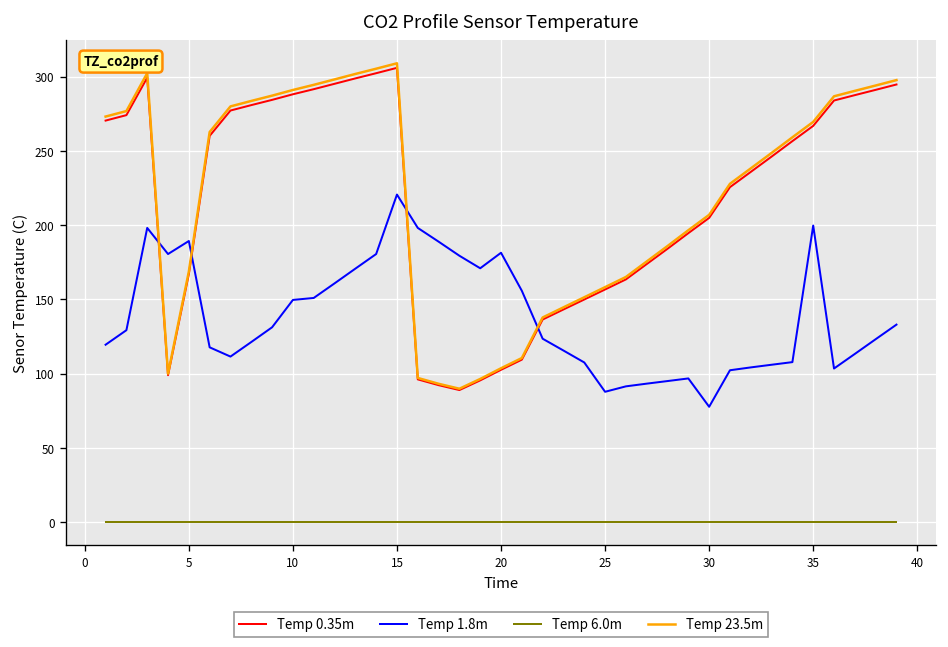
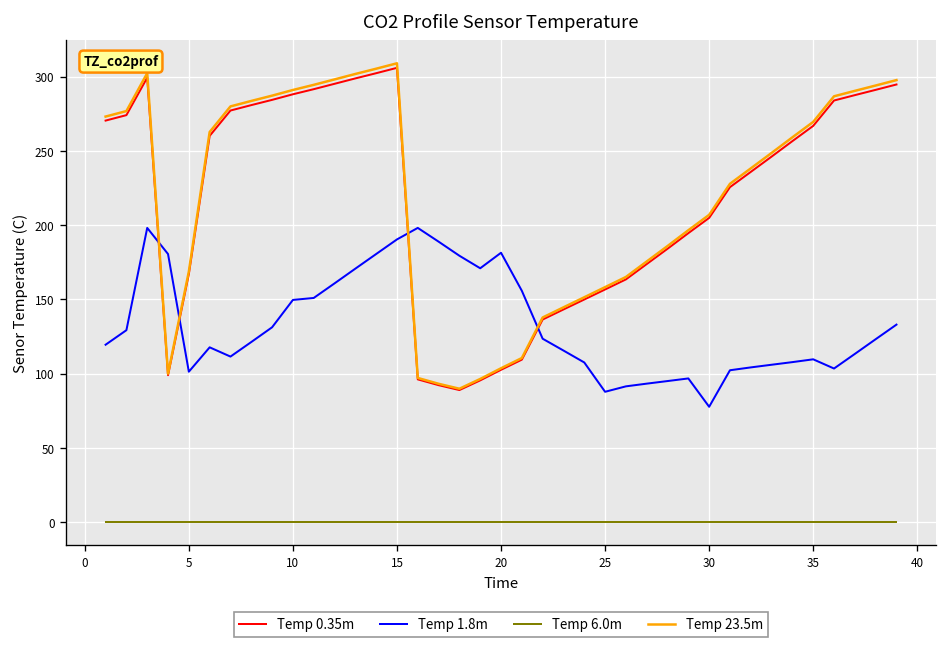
  {
    "Temp 0.35m": {
      "10": 288,
      "15": 306,
      "30": 205,
      "35": 267
    },
    "Temp 1.8m": {
-     "5": 189,
+     "5": 101,
      "10": 150,
-     "15": 221,
+     "15": 190,
      "20": 181,
      "25": 88,
      "30": 78,
-     "35": 200
+     "35": 110
    },
    "Temp 6.0m": {
      "5": 0,
      "10": 0,
      "15": 0,
      "20": 0,
      "25": 0,
      "30": 0,
      "35": 0
    },
    "Temp 23.5m": {
      "10": 291,
      "15": 309,
      "30": 207,
      "35": 270
    }
  }
